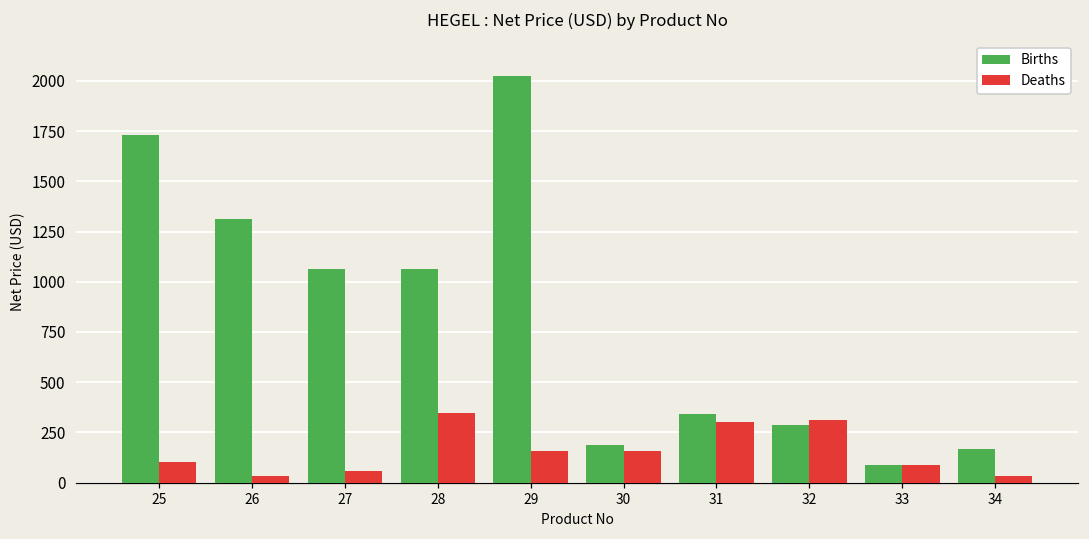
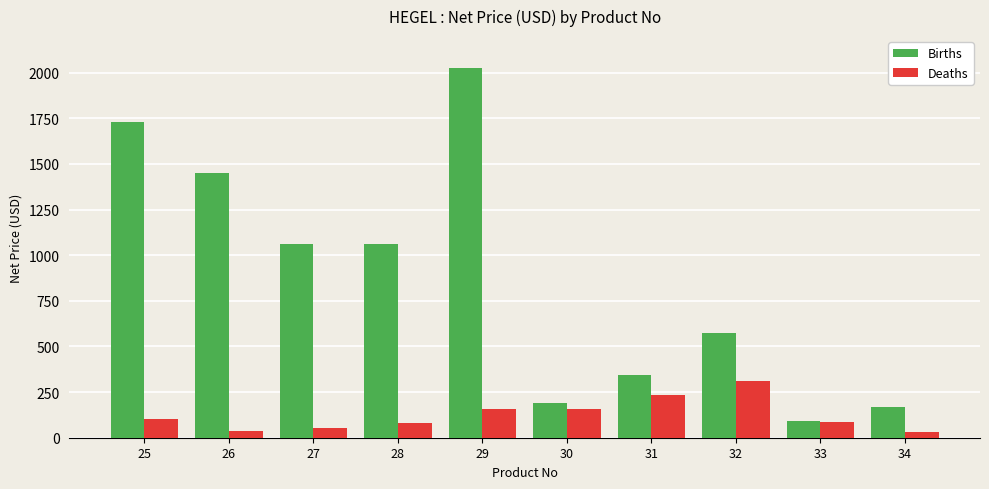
  {
    "Births": {
      "25": 1730,
-     "26": 1310,
+     "26": 1450,
      "27": 1060,
      "28": 1060,
      "29": 2030,
      "30": 190,
      "31": 340,
-     "32": 290,
+     "32": 580,
      "33": 90,
      "34": 170
    },
    "Deaths": {
      "25": 100,
      "26": 30,
      "27": 60,
-     "28": 350,
+     "28": 80,
      "29": 160,
      "30": 160,
-     "31": 300,
+     "31": 240,
      "32": 310,
      "33": 90,
      "34": 30
    }
  }
